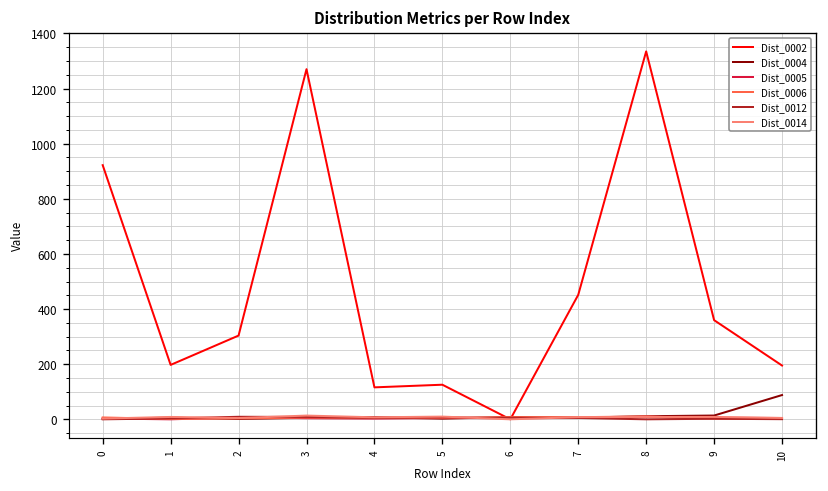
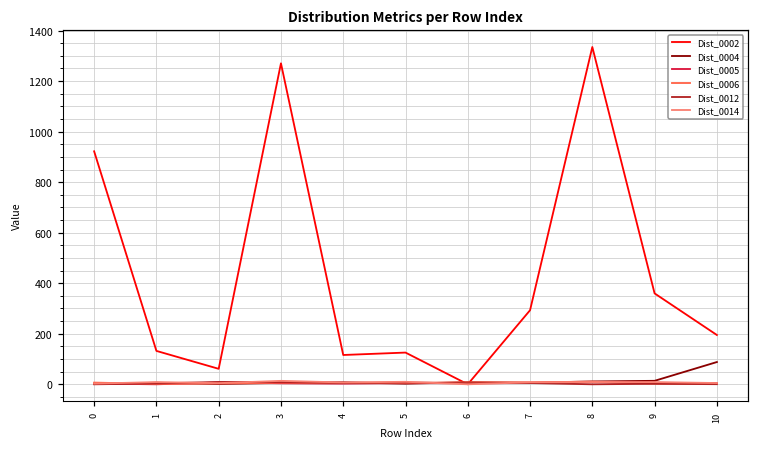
  {
    "Dist_0002": {
      "0": 920,
-     "1": 200,
-     "2": 300,
+     "1": 130,
+     "2": 60,
      "3": 1270,
      "4": 120,
      "5": 130,
-     "7": 450,
+     "7": 290,
      "8": 1330,
      "9": 360,
      "10": 200
    },
    "Dist_0004": {
      "10": 90
    }
  }
